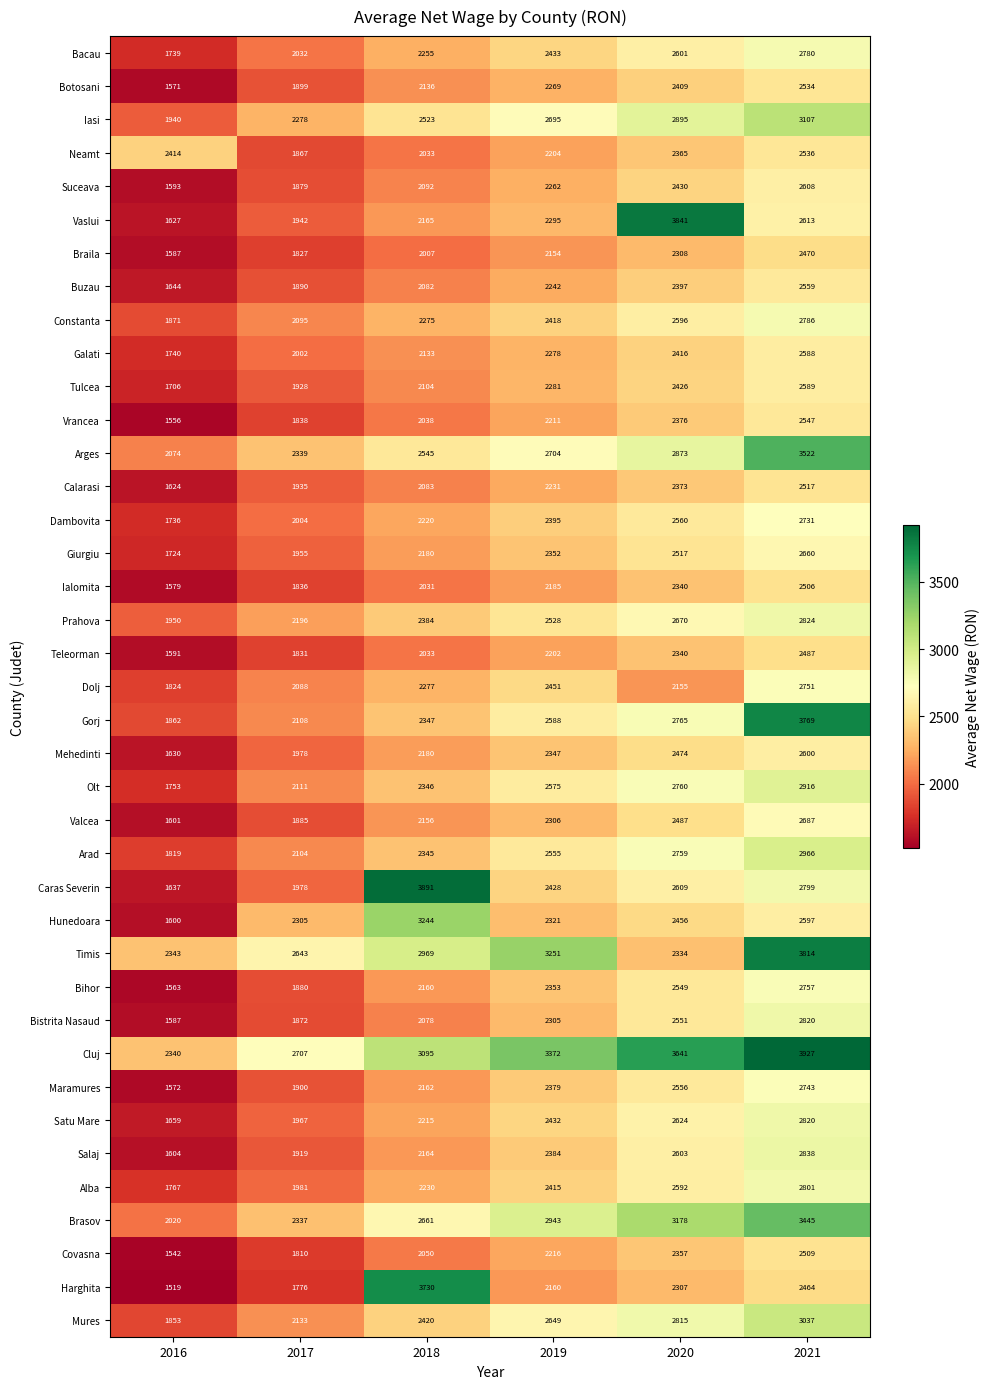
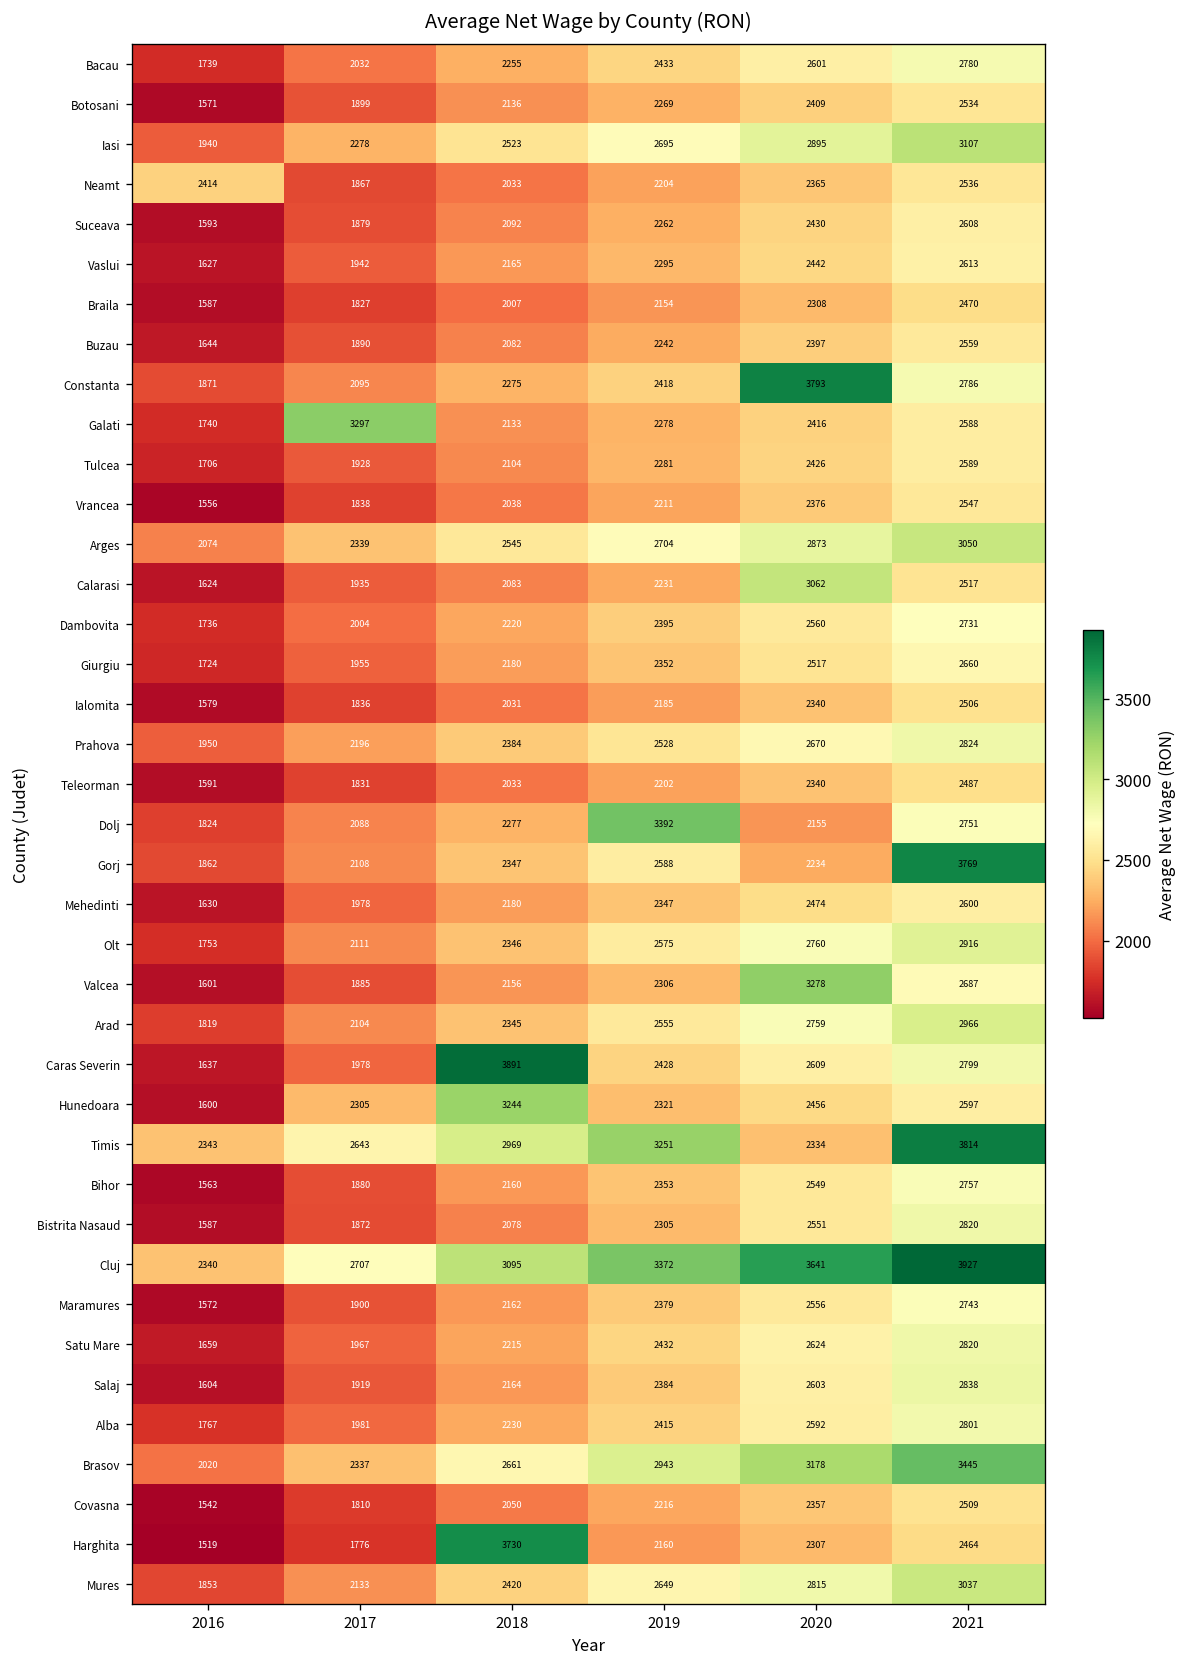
  {
    "Vaslui": {
      "2016": 1627,
      "2017": 1942,
      "2018": 2165,
      "2019": 2295,
-     "2020": 3841,
+     "2020": 2442,
      "2021": 2613
    },
    "Constanta": {
      "2016": 1871,
      "2017": 2095,
      "2018": 2275,
      "2019": 2418,
-     "2020": 2596,
+     "2020": 3793,
      "2021": 2786
    },
    "Galati": {
      "2016": 1740,
-     "2017": 2002,
+     "2017": 3297,
      "2018": 2133,
      "2019": 2278,
      "2020": 2416,
      "2021": 2588
    },
    "Arges": {
      "2016": 2074,
      "2017": 2339,
      "2018": 2545,
      "2019": 2704,
      "2020": 2873,
-     "2021": 3522
+     "2021": 3050
    },
    "Calarasi": {
      "2016": 1624,
      "2017": 1935,
      "2018": 2083,
      "2019": 2231,
-     "2020": 2373,
+     "2020": 3062,
      "2021": 2517
    },
    "Dolj": {
      "2016": 1824,
      "2017": 2088,
      "2018": 2277,
-     "2019": 2451,
+     "2019": 3392,
      "2020": 2155,
      "2021": 2751
    },
    "Gorj": {
      "2016": 1862,
      "2017": 2108,
      "2018": 2347,
      "2019": 2588,
-     "2020": 2765,
+     "2020": 2234,
      "2021": 3769
    },
    "Valcea": {
      "2016": 1601,
      "2017": 1885,
      "2018": 2156,
      "2019": 2306,
-     "2020": 2487,
+     "2020": 3278,
      "2021": 2687
    }
  }
